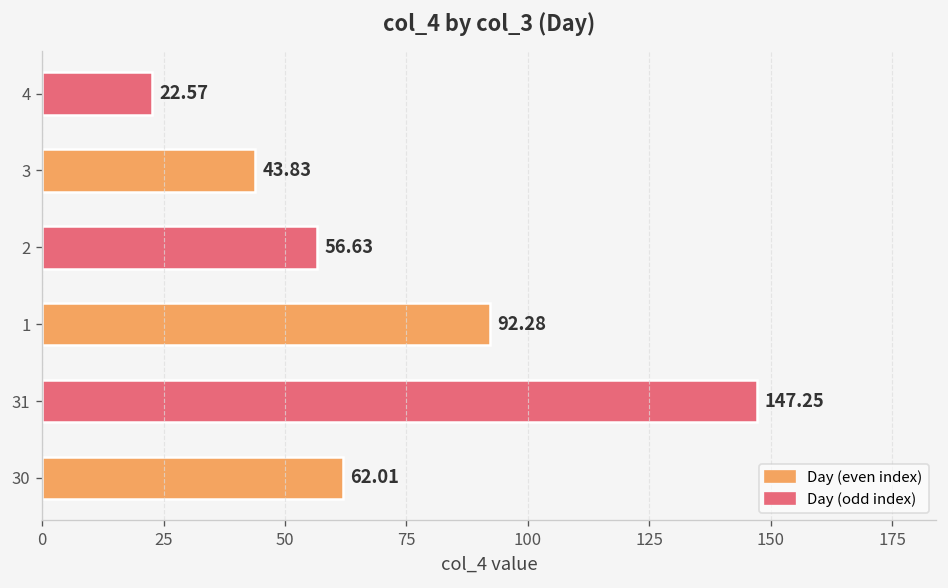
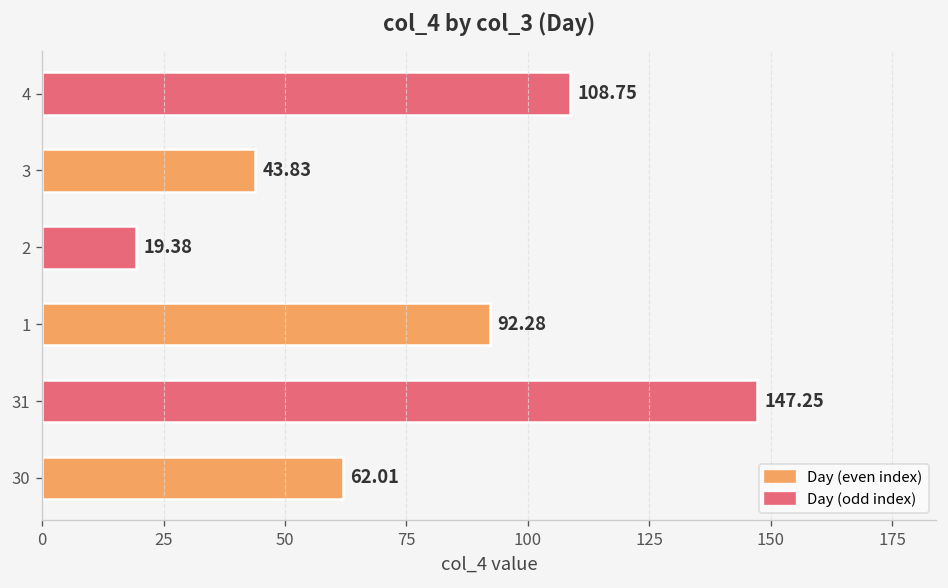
  {
-   "4": 22.57,
+   "4": 108.75,
    "3": 43.83,
-   "2": 56.63,
+   "2": 19.38,
    "1": 92.28,
    "31": 147.25,
    "30": 62.01
  }
